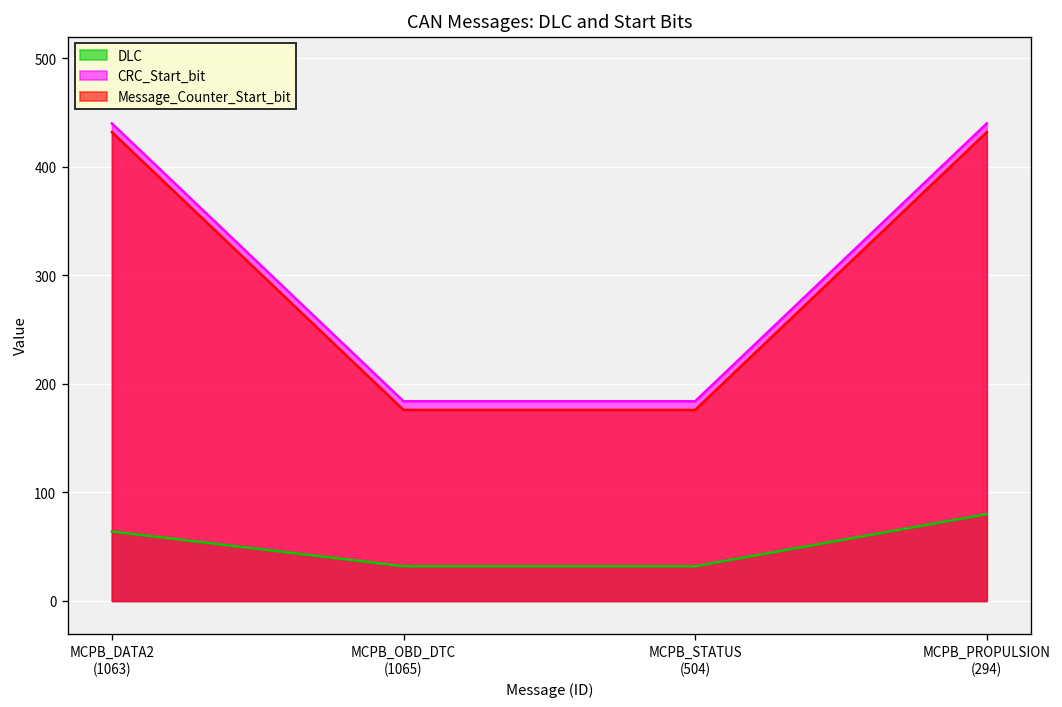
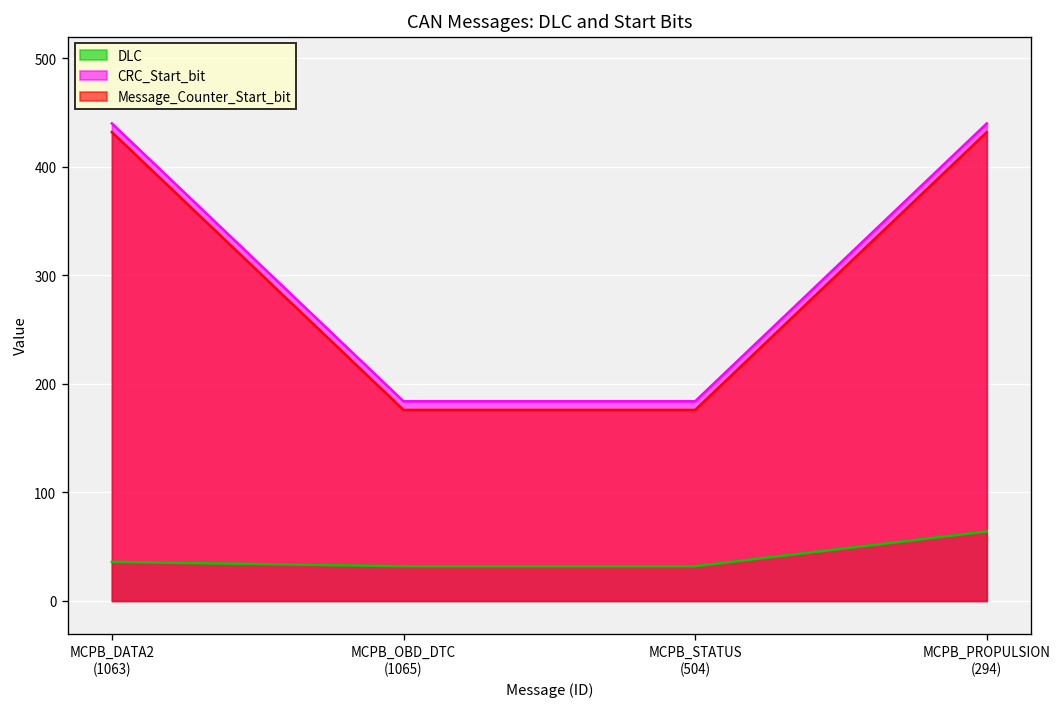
  {
    "DLC": {
-     "MCPB_DATA2 (1063)": 60,
+     "MCPB_DATA2 (1063)": 40,
      "MCPB_OBD_DTC (1065)": 30,
      "MCPB_STATUS (504)": 30,
-     "MCPB_PROPULSION (294)": 80
+     "MCPB_PROPULSION (294)": 60
    },
    "CRC_Start_bit": {
      "MCPB_DATA2 (1063)": 440,
      "MCPB_OBD_DTC (1065)": 180,
      "MCPB_STATUS (504)": 180,
      "MCPB_PROPULSION (294)": 440
    },
    "Message_Counter_Start_bit": {
      "MCPB_DATA2 (1063)": 430,
      "MCPB_OBD_DTC (1065)": 180,
      "MCPB_STATUS (504)": 180,
      "MCPB_PROPULSION (294)": 430
    }
  }
